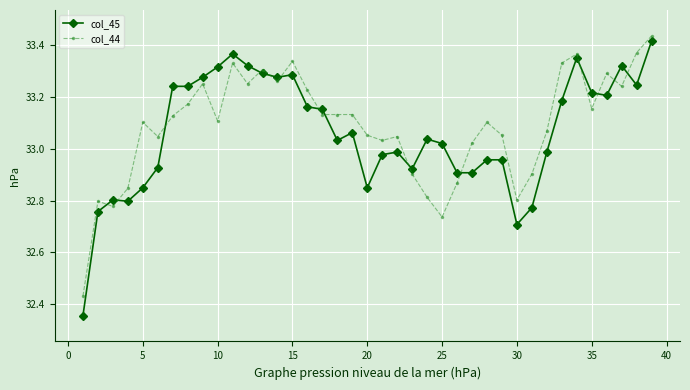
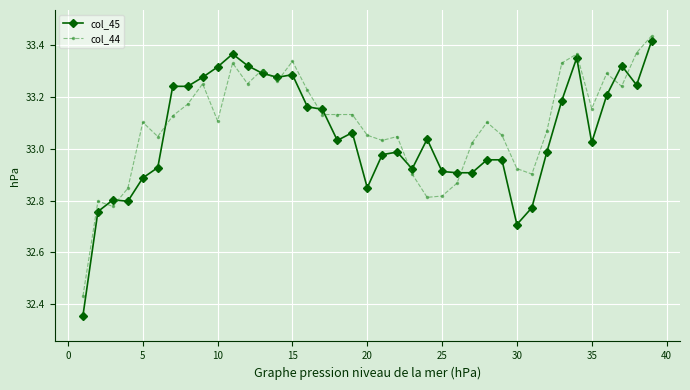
  {
    "col_45": {
-     "5": 32.85,
+     "5": 32.89,
      "10": 33.32,
      "15": 33.29,
      "20": 32.85,
-     "25": 33.02,
+     "25": 32.91,
      "30": 32.71,
-     "35": 33.22
+     "35": 33.03
    },
    "col_44": {
      "5": 33.10,
      "10": 33.11,
      "15": 33.34,
      "20": 33.05,
-     "25": 32.74,
-     "30": 32.80,
+     "25": 32.82,
+     "30": 32.92,
      "35": 33.16
    }
  }
